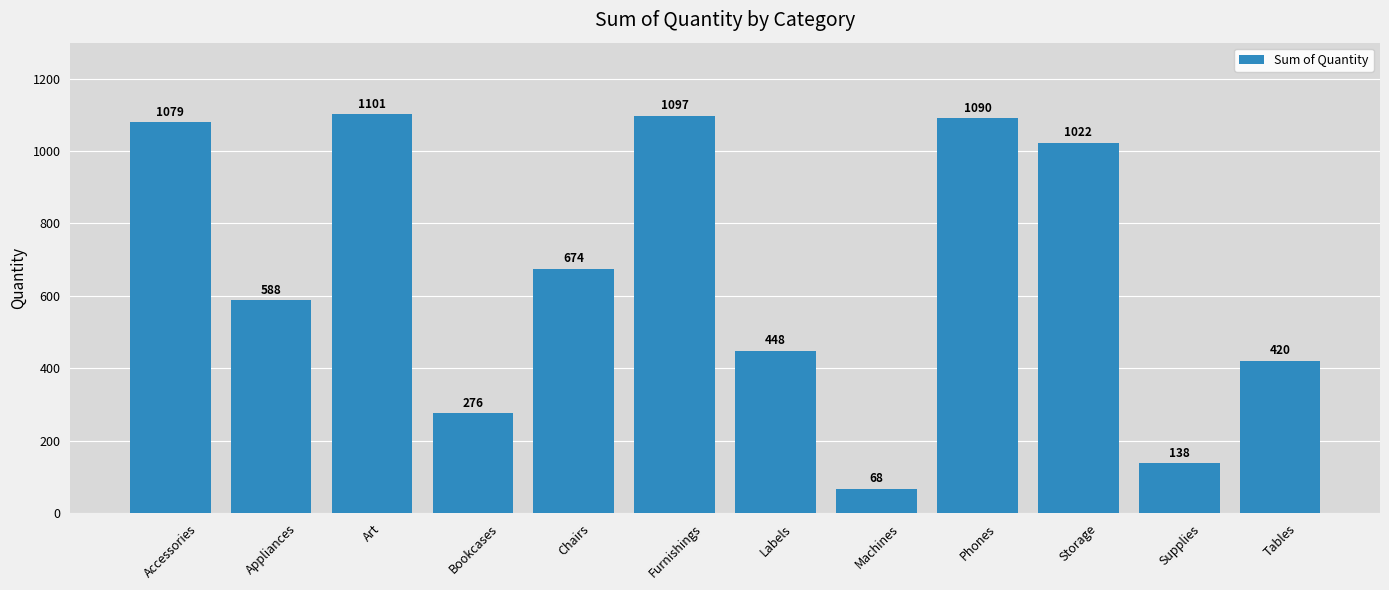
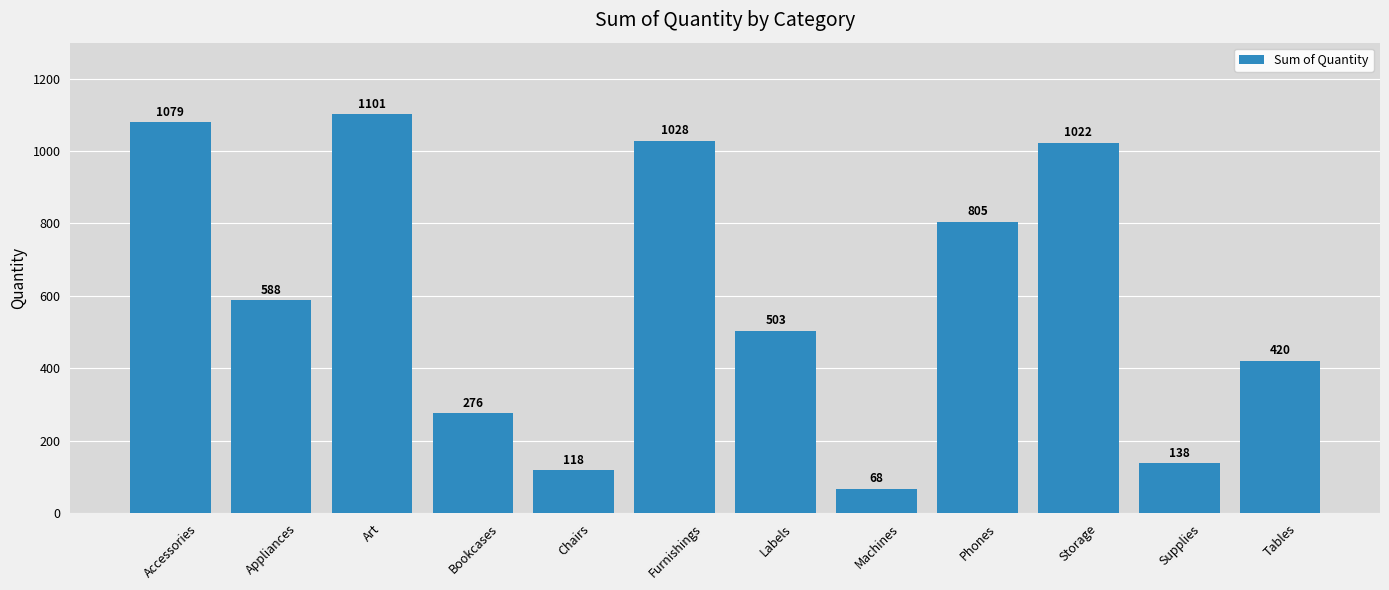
  {
    "Accessories": 1079,
    "Appliances": 588,
    "Art": 1101,
    "Bookcases": 276,
-   "Chairs": 674,
-   "Furnishings": 1097,
-   "Labels": 448,
+   "Chairs": 118,
+   "Furnishings": 1028,
+   "Labels": 503,
    "Machines": 68,
-   "Phones": 1090,
+   "Phones": 805,
    "Storage": 1022,
    "Supplies": 138,
    "Tables": 420
  }
